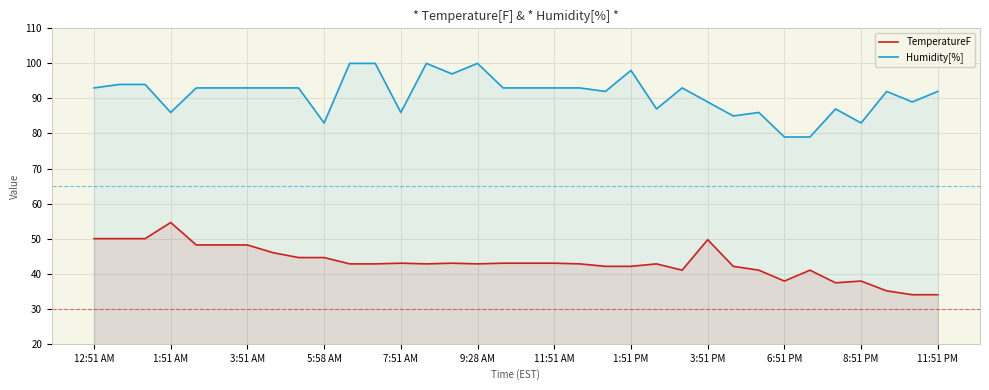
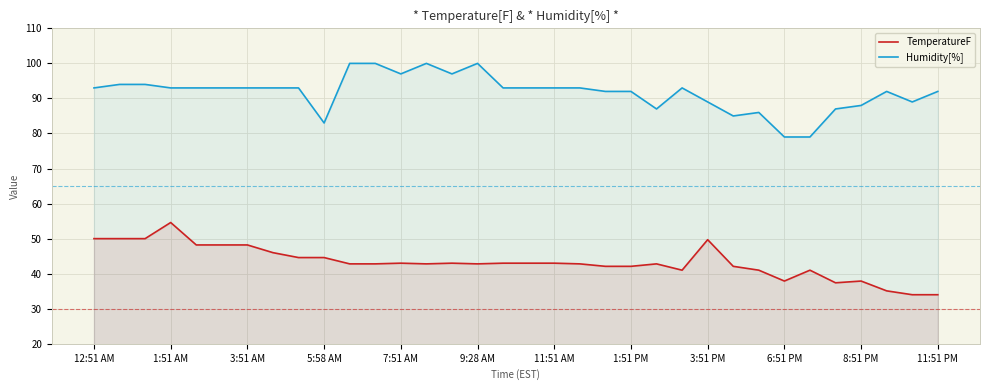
  {
    "TemperatureF": {
      "12:51 AM": 50,
      "1:51 AM": 55,
      "3:51 AM": 48,
      "5:58 AM": 45,
      "7:51 AM": 43,
      "9:28 AM": 43,
      "11:51 AM": 43,
      "1:51 PM": 42,
      "3:51 PM": 50,
      "6:51 PM": 38,
      "8:51 PM": 38,
      "11:51 PM": 34
    },
    "Humidity[%]": {
      "12:51 AM": 93,
-     "1:51 AM": 86,
+     "1:51 AM": 93,
      "3:51 AM": 93,
      "5:58 AM": 83,
-     "7:51 AM": 86,
+     "7:51 AM": 97,
      "9:28 AM": 100,
      "11:51 AM": 93,
-     "1:51 PM": 98,
+     "1:51 PM": 92,
      "3:51 PM": 89,
      "6:51 PM": 79,
-     "8:51 PM": 83,
+     "8:51 PM": 88,
      "11:51 PM": 92
    }
  }
